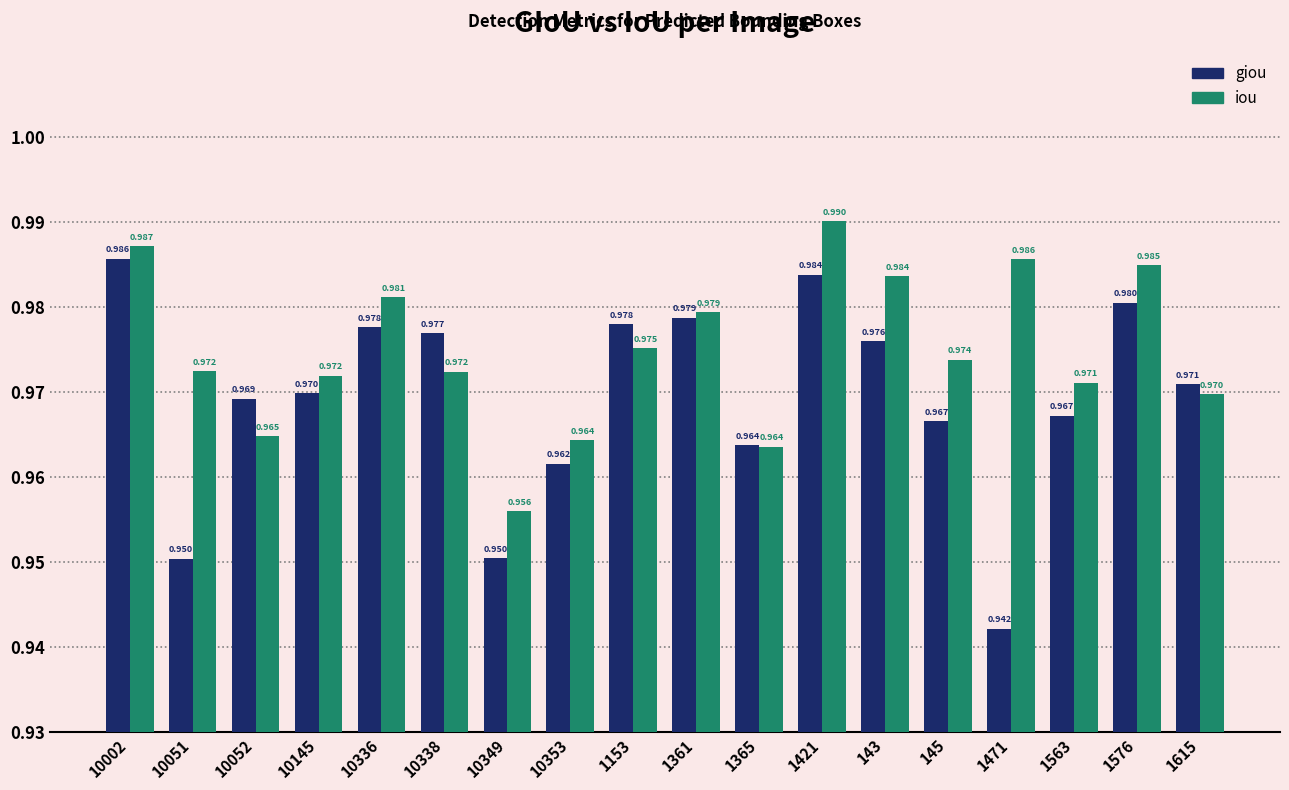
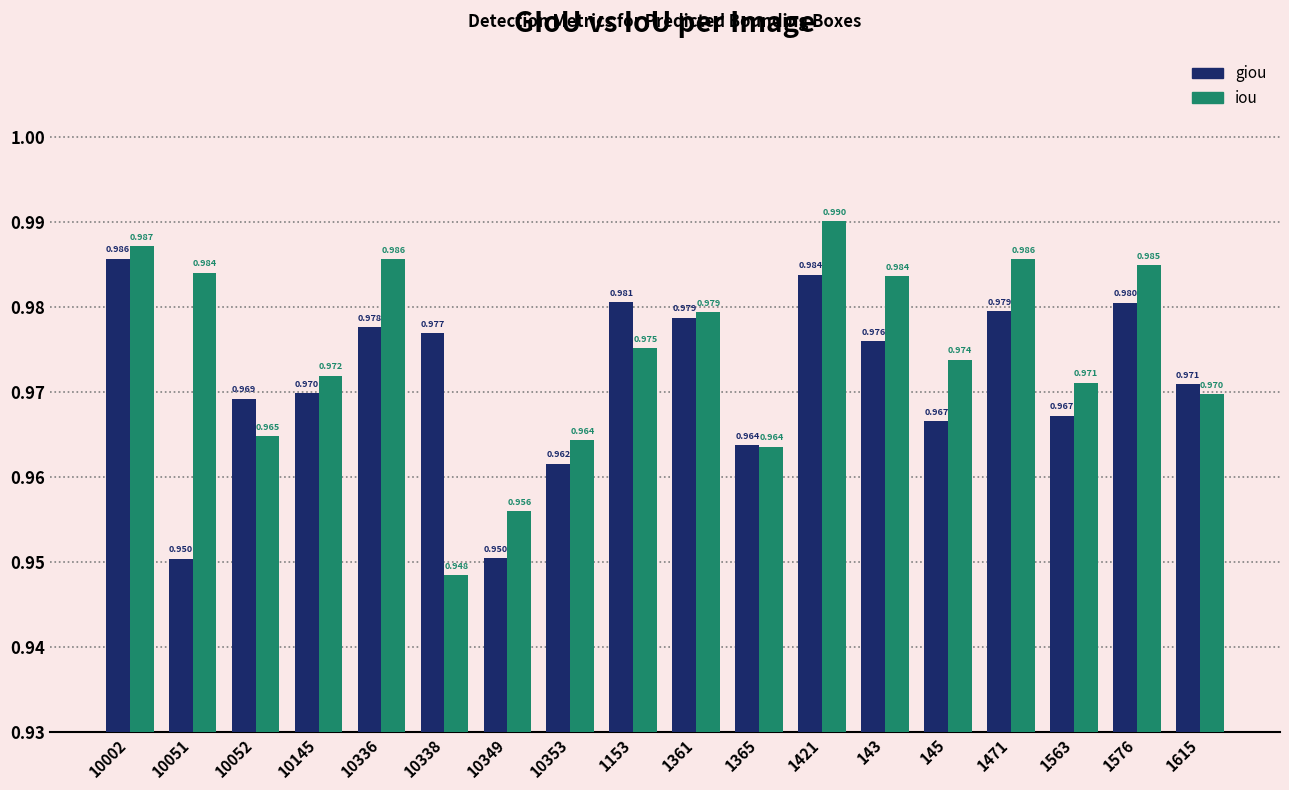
  {
    "giou": {
      "10002": 0.986,
      "10051": 0.950,
      "10052": 0.969,
      "10145": 0.970,
      "10336": 0.978,
      "10338": 0.977,
      "10349": 0.950,
      "10353": 0.962,
-     "1153": 0.978,
+     "1153": 0.981,
      "1361": 0.979,
      "1365": 0.964,
      "1421": 0.984,
      "143": 0.976,
      "145": 0.967,
-     "1471": 0.942,
+     "1471": 0.979,
      "1563": 0.967,
      "1576": 0.980,
      "1615": 0.971
    },
    "iou": {
      "10002": 0.987,
-     "10051": 0.972,
+     "10051": 0.984,
      "10052": 0.965,
      "10145": 0.972,
-     "10336": 0.981,
-     "10338": 0.972,
+     "10336": 0.986,
+     "10338": 0.948,
      "10349": 0.956,
      "10353": 0.964,
      "1153": 0.975,
      "1361": 0.979,
      "1365": 0.964,
      "1421": 0.990,
      "143": 0.984,
      "145": 0.974,
      "1471": 0.986,
      "1563": 0.971,
      "1576": 0.985,
      "1615": 0.970
    }
  }
